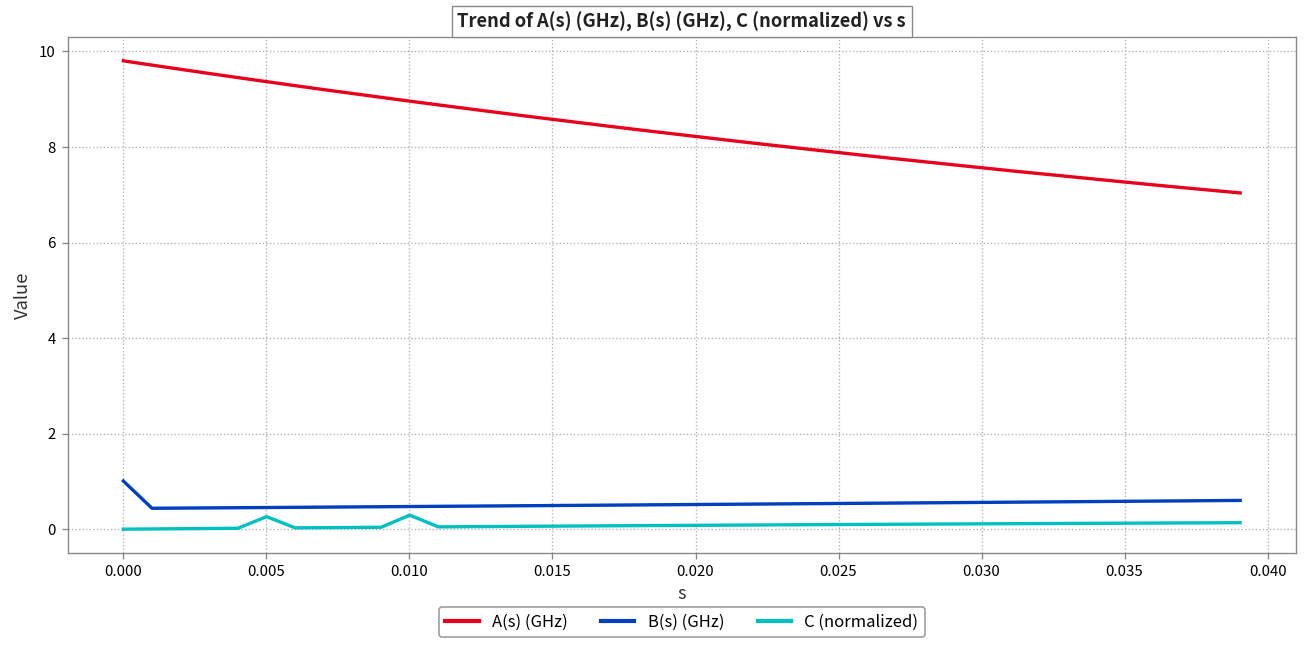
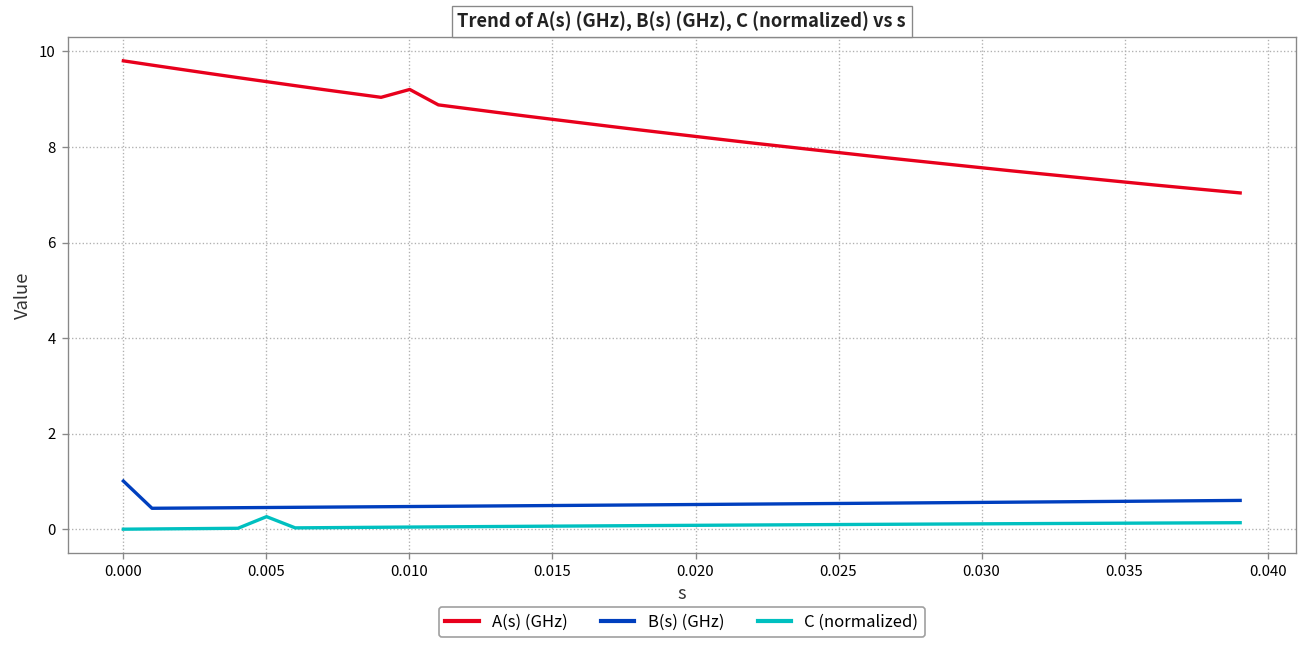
  {
    "A(s) (GHz)": {
      "0.000": 9.8,
      "0.005": 9.4,
-     "0.010": 9.0,
+     "0.010": 9.2,
      "0.015": 8.6,
      "0.020": 8.2
    },
    "B(s) (GHz)": {
      "0.000": 1.0,
      "0.005": 0.5,
      "0.010": 0.5,
      "0.015": 0.5,
      "0.020": 0.5
    },
    "C (normalized)": {
      "0.000": 0.0,
      "0.005": 0.3,
-     "0.010": 0.3,
+     "0.010": 0.0,
      "0.015": 0.1,
      "0.020": 0.1
    }
  }
